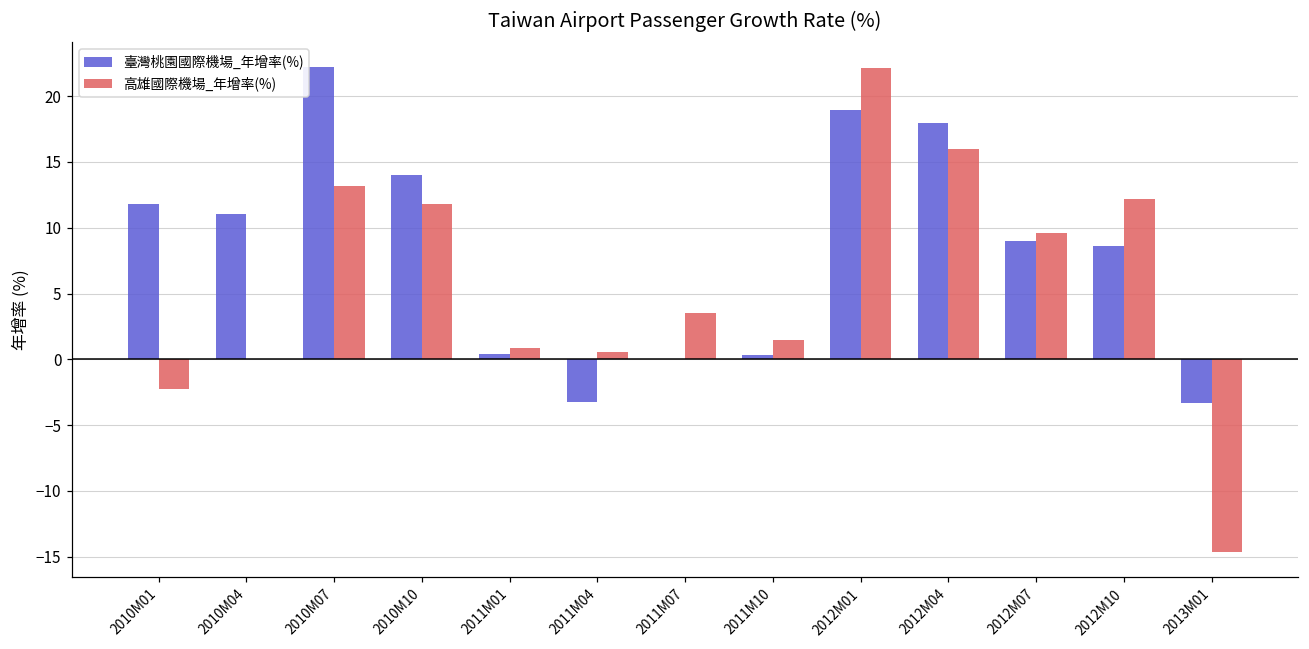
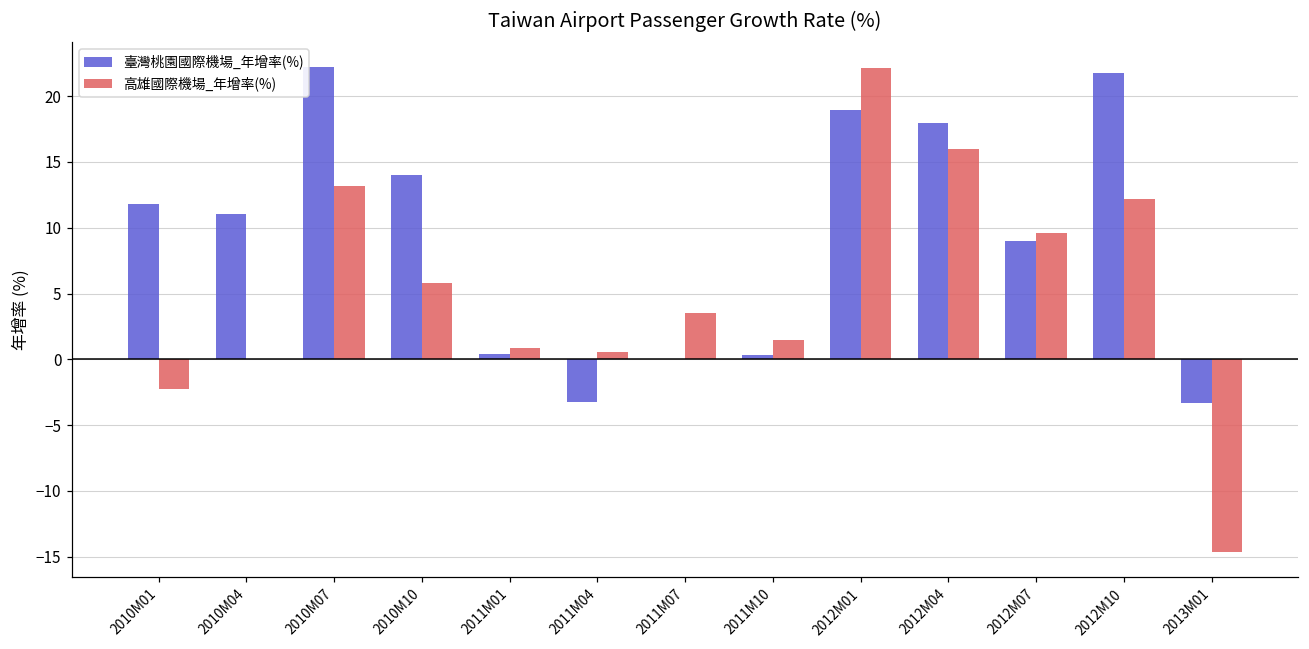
  {
    "臺灣桃園國際機場_年增率(%)": {
      "2010M01": 11.8,
      "2010M04": 11.1,
      "2010M07": 22.2,
      "2010M10": 14.0,
      "2011M01": 0.4,
      "2011M04": -3.2,
      "2011M10": 0.4,
      "2012M01": 18.9,
      "2012M04": 18.0,
      "2012M07": 9.0,
-     "2012M10": 8.6,
+     "2012M10": 21.8,
      "2013M01": -3.3
    },
    "高雄國際機場_年增率(%)": {
      "2010M01": -2.2,
      "2010M07": 13.1,
-     "2010M10": 11.8,
+     "2010M10": 5.8,
      "2011M01": 0.9,
      "2011M04": 0.5,
      "2011M07": 3.5,
      "2011M10": 1.5,
      "2012M01": 22.2,
      "2012M04": 16.0,
      "2012M07": 9.6,
      "2012M10": 12.2,
      "2013M01": -14.7
    }
  }
